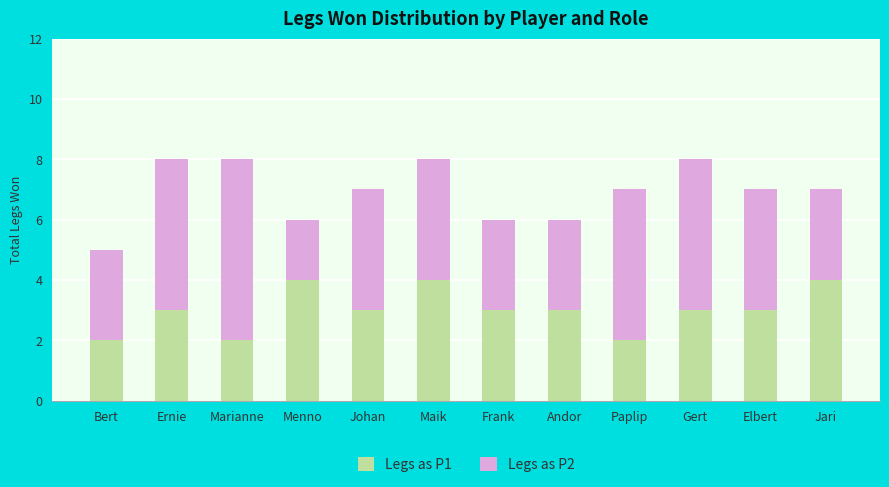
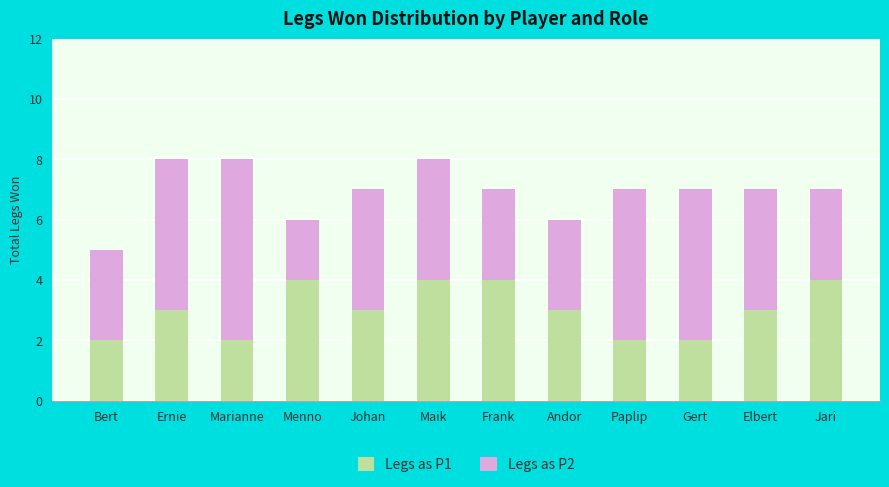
  {
    "Legs as P1": {
      "Bert": 2,
      "Ernie": 3,
      "Marianne": 2,
      "Menno": 4,
      "Johan": 3,
      "Maik": 4,
-     "Frank": 3,
+     "Frank": 4,
      "Andor": 3,
      "Paplip": 2,
-     "Gert": 3,
+     "Gert": 2,
      "Elbert": 3,
      "Jari": 4
    },
    "Legs as P2": {
      "Bert": 3,
      "Ernie": 5,
      "Marianne": 6,
      "Menno": 2,
      "Johan": 4,
      "Maik": 4,
      "Frank": 3,
      "Andor": 3,
      "Paplip": 5,
      "Gert": 5,
      "Elbert": 4,
      "Jari": 3
    }
  }
